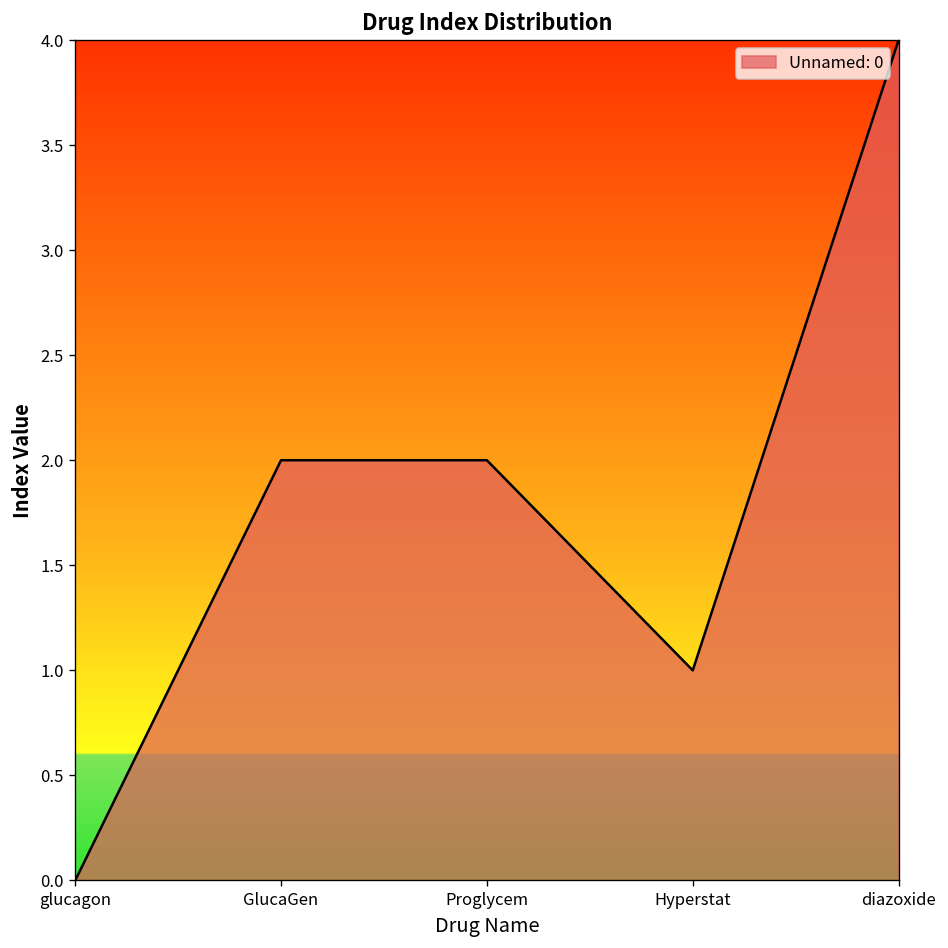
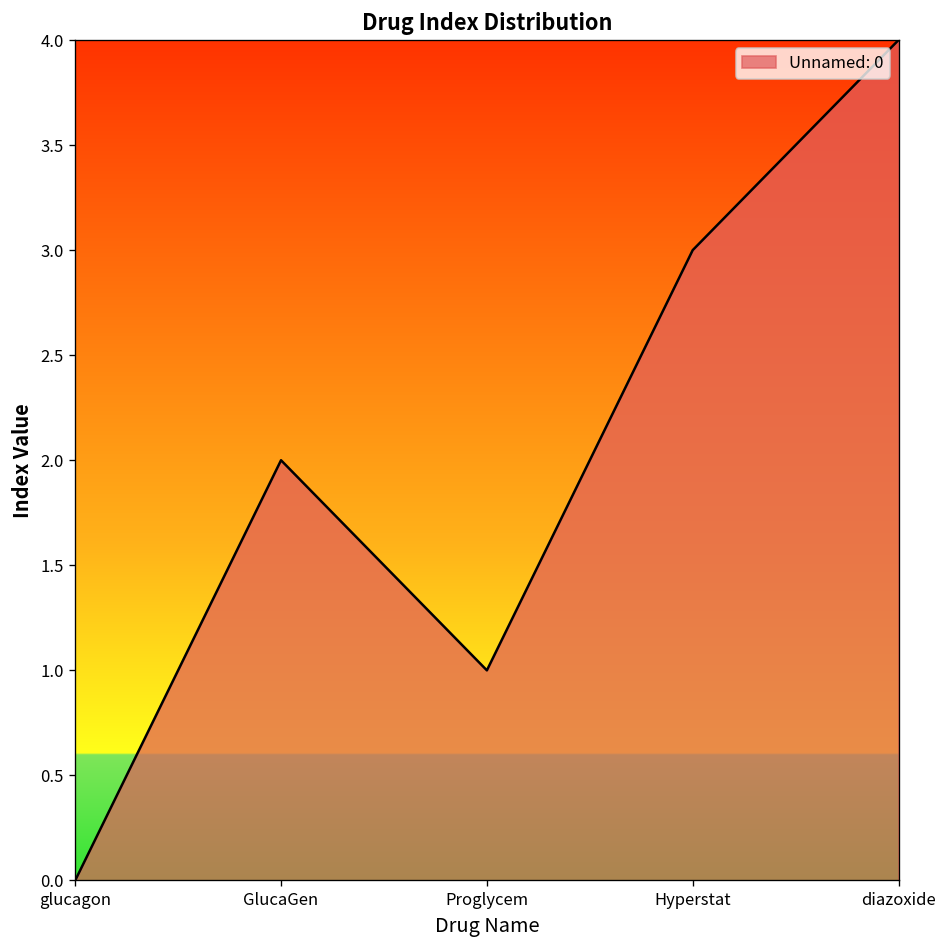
  {
    "glucagon": 0,
    "GlucaGen": 2,
-   "Proglycem": 2,
-   "Hyperstat": 1,
+   "Proglycem": 1,
+   "Hyperstat": 3,
    "diazoxide": 4
  }
